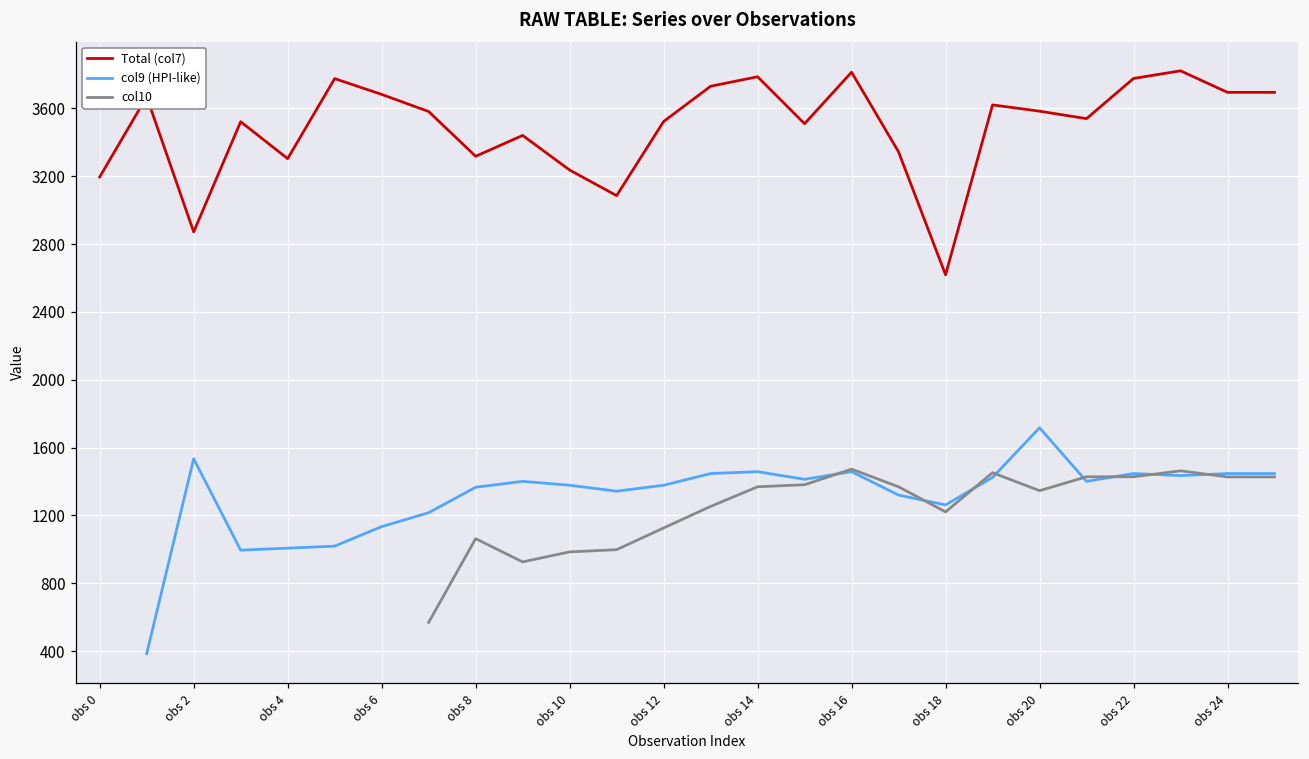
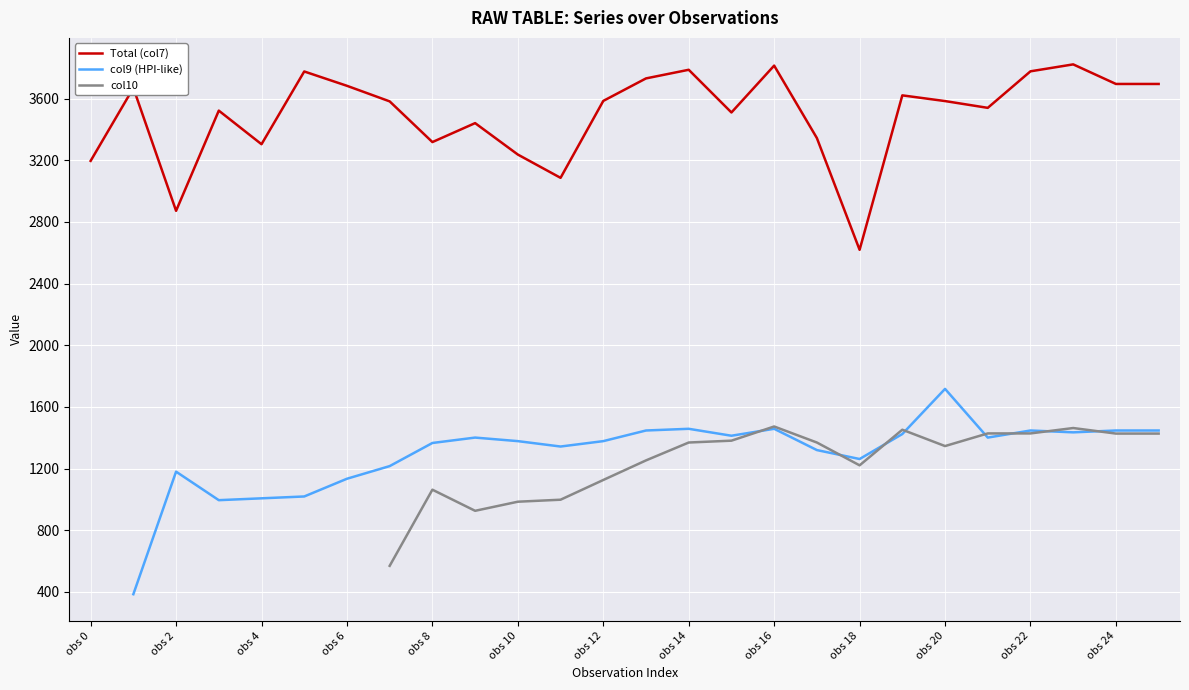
  {
    "Total (col7)": {
      "obs 0": 3200,
      "obs 2": 2870,
      "obs 4": 3300,
      "obs 6": 3680,
      "obs 8": 3320,
      "obs 10": 3240,
-     "obs 12": 3520,
+     "obs 12": 3590,
      "obs 14": 3790,
      "obs 16": 3810,
      "obs 18": 2620,
      "obs 20": 3580,
      "obs 22": 3780,
      "obs 24": 3700
    },
    "col9 (HPI-like)": {
-     "obs 2": 1530,
+     "obs 2": 1180,
      "obs 4": 1010,
      "obs 6": 1130,
      "obs 8": 1370,
      "obs 10": 1380,
      "obs 12": 1380,
      "obs 14": 1460,
      "obs 18": 1260,
      "obs 20": 1720,
      "obs 22": 1450,
      "obs 24": 1450
    },
    "col10": {
      "obs 8": 1060,
      "obs 10": 990,
      "obs 12": 1130,
      "obs 14": 1370,
      "obs 18": 1220,
      "obs 20": 1350,
      "obs 22": 1430,
      "obs 24": 1430
    }
  }
